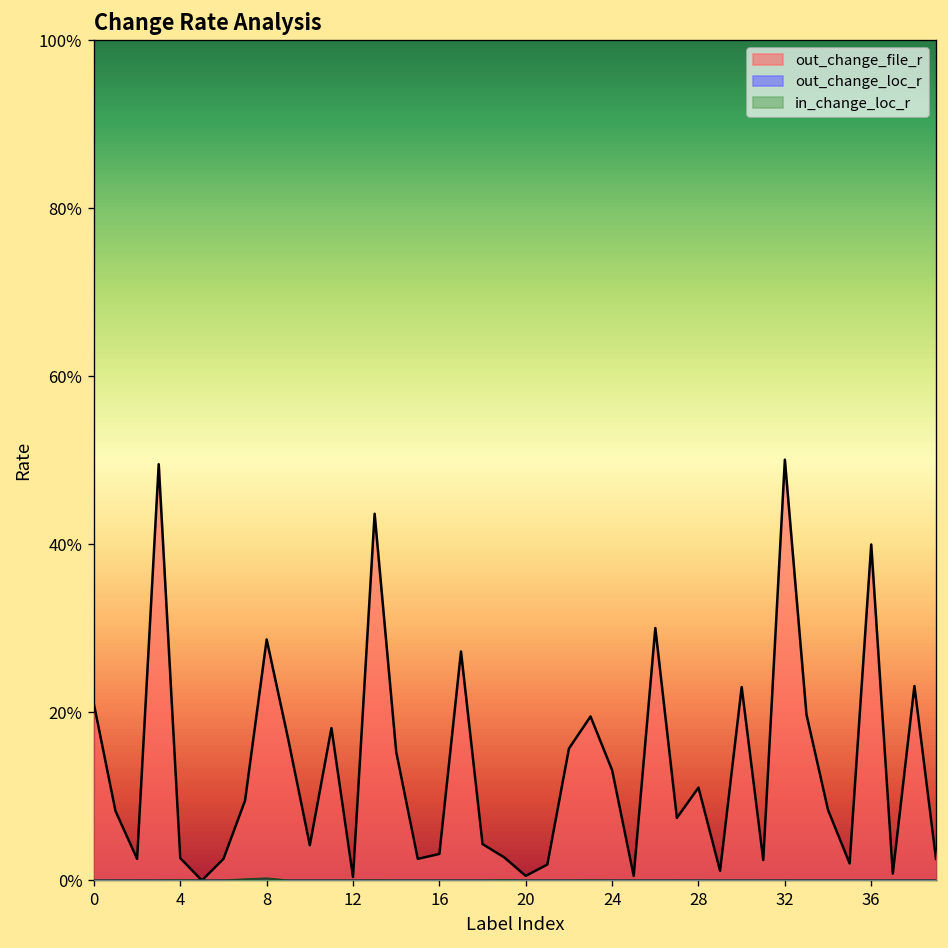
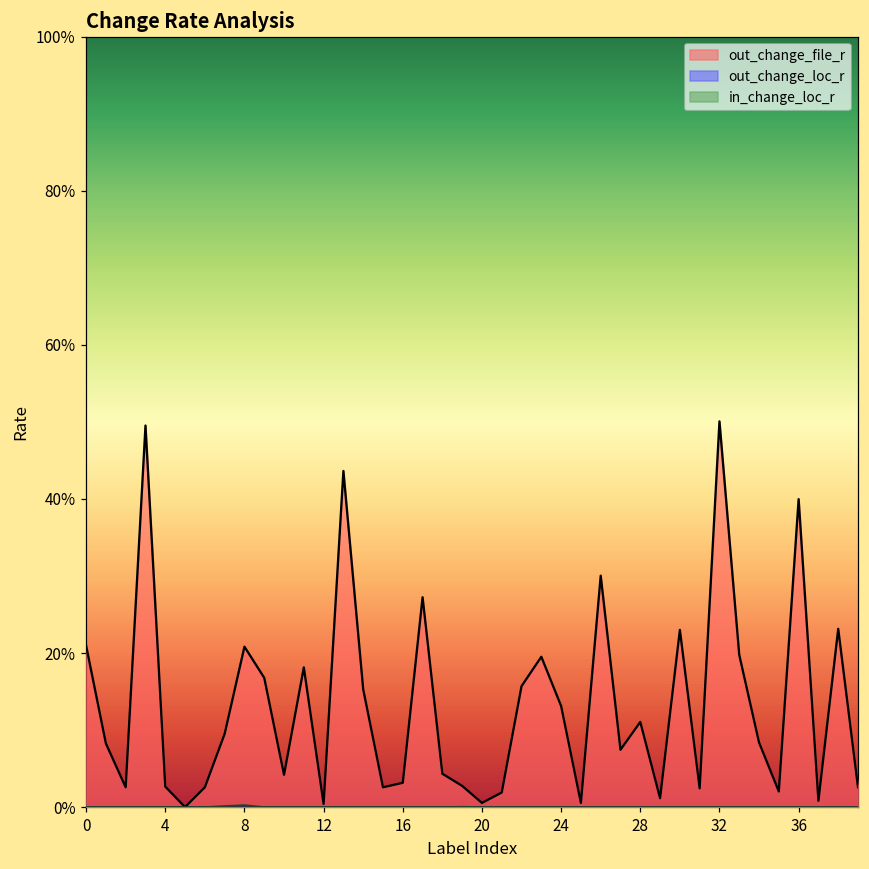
  {
    "out_change_file_r": {
      "0": "21%",
      "4": "3%",
-     "8": "29%",
+     "8": "21%",
      "12": "0%",
      "16": "3%",
      "20": "1%",
      "24": "13%",
      "28": "11%",
      "32": "50%",
      "36": "40%"
    }
  }
